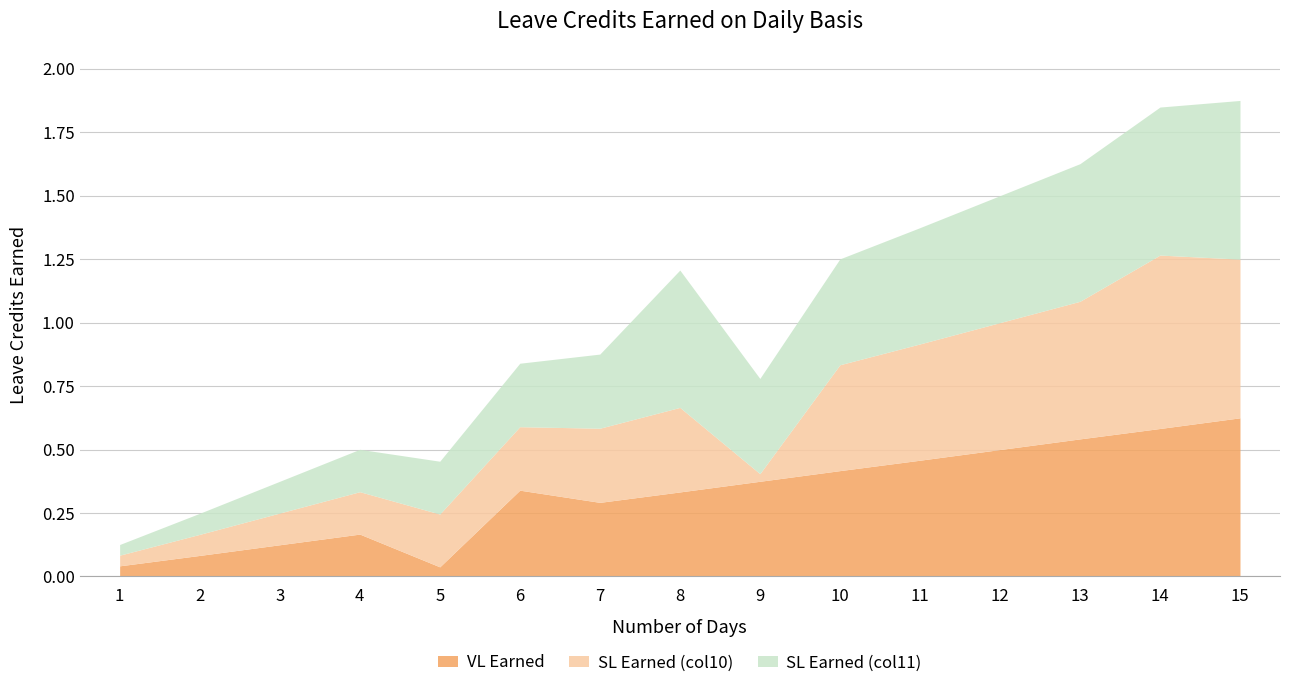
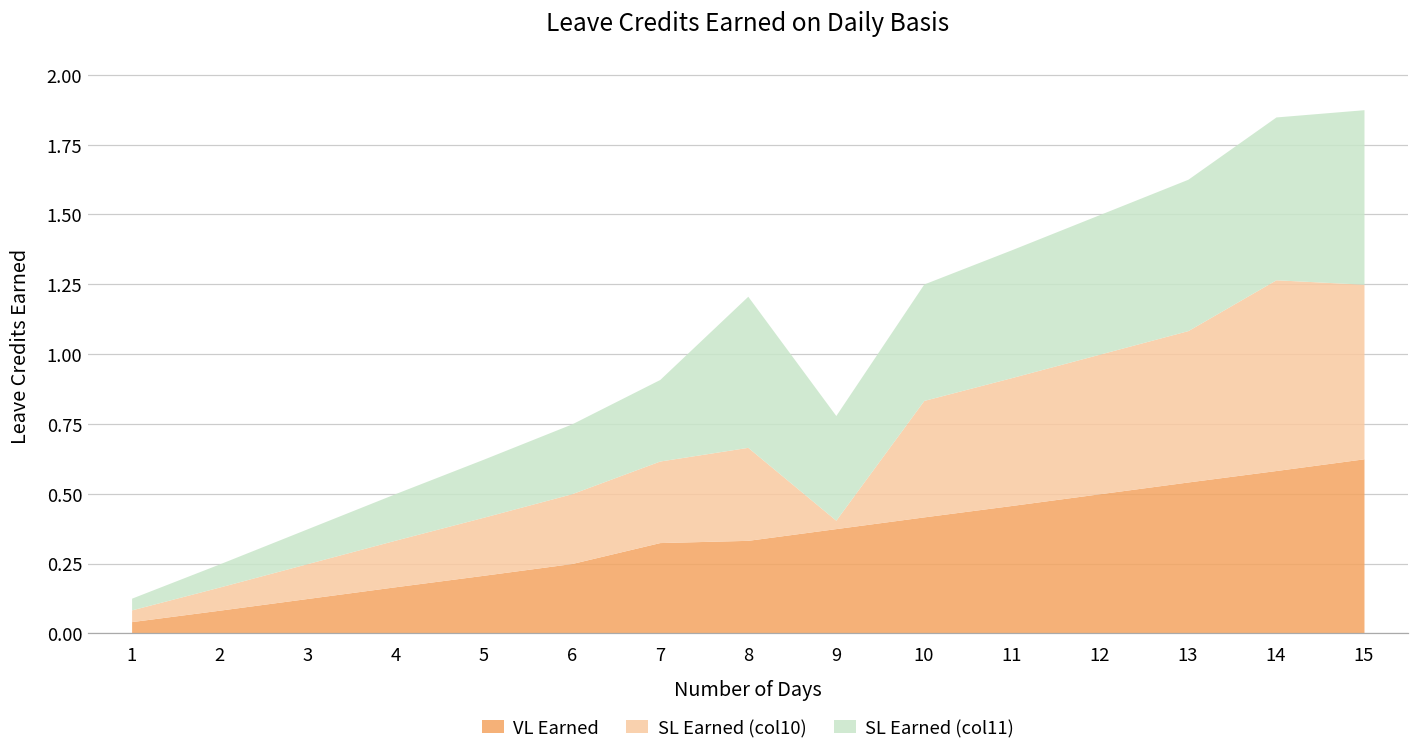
  {
    "VL Earned": {
      "1": 0.04,
      "2": 0.08,
      "3": 0.13,
      "4": 0.17,
-     "5": 0.04,
-     "6": 0.34,
-     "7": 0.29,
+     "5": 0.21,
+     "6": 0.25,
+     "7": 0.33,
      "8": 0.33,
      "9": 0.38,
      "10": 0.42,
      "11": 0.46,
      "12": 0.50,
      "13": 0.54,
      "14": 0.58,
      "15": 0.63
    },
    "SL Earned (col10)": {
      "1": 0.04,
      "2": 0.08,
      "3": 0.13,
      "4": 0.17,
      "5": 0.21,
      "6": 0.25,
      "7": 0.29,
      "8": 0.33,
      "9": 0.03,
      "10": 0.42,
      "11": 0.46,
      "12": 0.50,
      "13": 0.54,
      "14": 0.68,
      "15": 0.63
    },
    "SL Earned (col11)": {
      "1": 0.04,
      "2": 0.08,
      "3": 0.13,
      "4": 0.17,
      "5": 0.21,
      "6": 0.25,
      "7": 0.29,
      "8": 0.54,
      "9": 0.38,
      "10": 0.42,
      "11": 0.46,
      "12": 0.50,
      "13": 0.54,
      "14": 0.58,
      "15": 0.63
    }
  }
